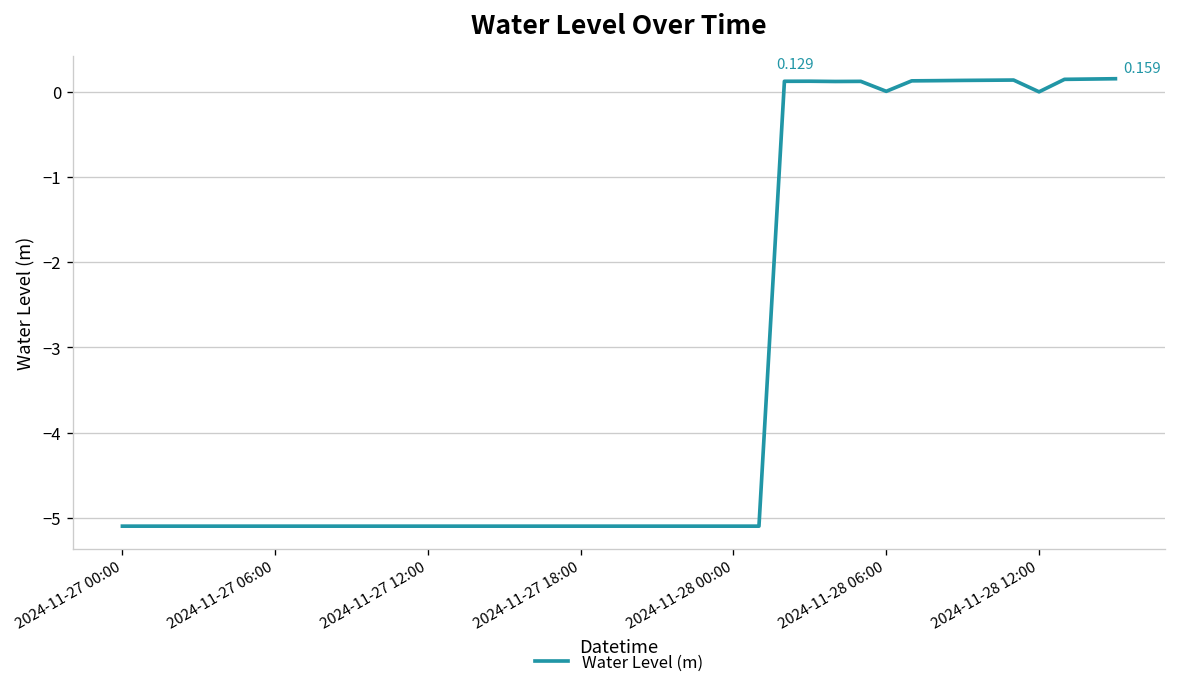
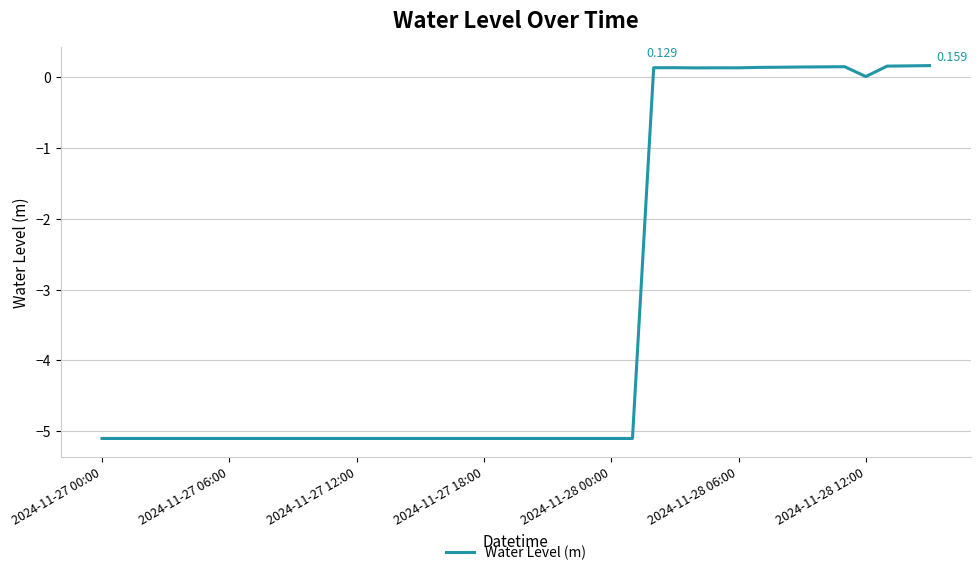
  {
    "2024-11-27 00:00": -5.1,
    "2024-11-27 06:00": -5.1,
    "2024-11-27 12:00": -5.1,
    "2024-11-27 18:00": -5.1,
    "2024-11-28 00:00": -5.1,
-   "2024-11-28 06:00": 0.0,
+   "2024-11-28 06:00": 0.1,
    "2024-11-28 12:00": 0.0
  }
